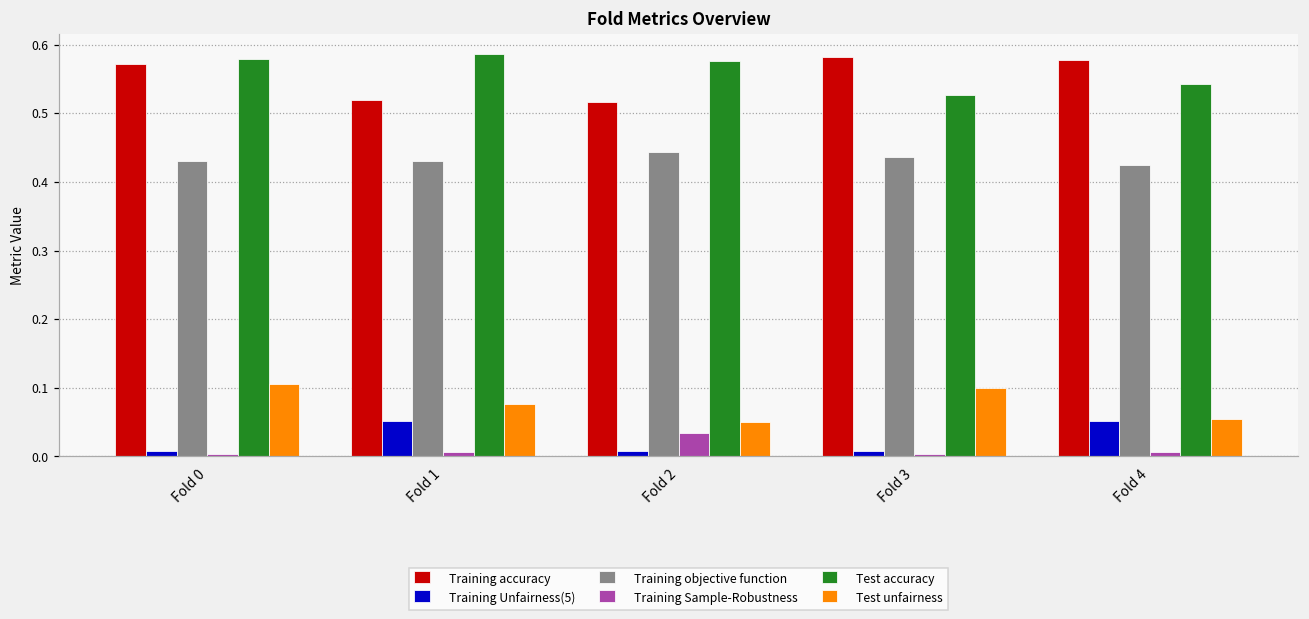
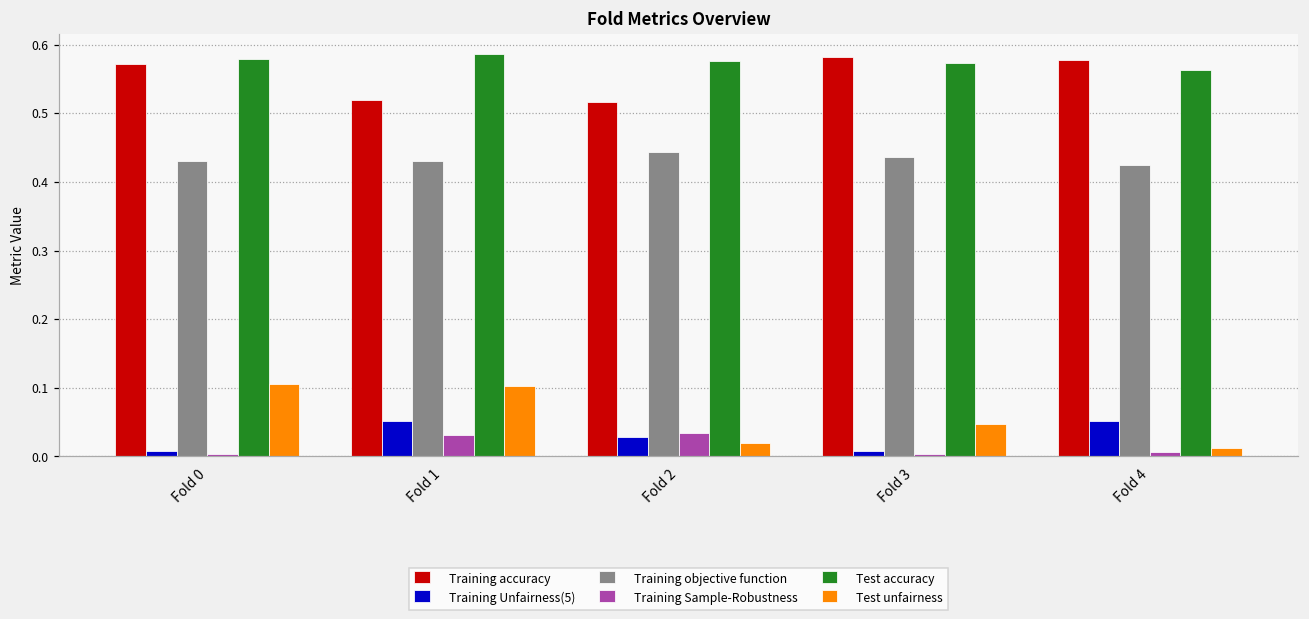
  {
    "Training accuracy": {
      "Fold 0": 0.57,
      "Fold 1": 0.52,
      "Fold 2": 0.52,
      "Fold 3": 0.58,
      "Fold 4": 0.58
    },
    "Training Unfairness(5)": {
      "Fold 0": 0.01,
      "Fold 1": 0.05,
-     "Fold 2": 0.01,
+     "Fold 2": 0.03,
      "Fold 3": 0.01,
      "Fold 4": 0.05
    },
    "Training objective function": {
      "Fold 0": 0.43,
      "Fold 1": 0.43,
      "Fold 2": 0.44,
      "Fold 3": 0.44,
      "Fold 4": 0.43
    },
    "Training Sample-Robustness": {
-     "Fold 1": 0.01,
+     "Fold 1": 0.03,
      "Fold 2": 0.03,
      "Fold 4": 0.01
    },
    "Test accuracy": {
      "Fold 0": 0.58,
      "Fold 1": 0.59,
      "Fold 2": 0.58,
-     "Fold 3": 0.53,
-     "Fold 4": 0.54
+     "Fold 3": 0.57,
+     "Fold 4": 0.56
    },
    "Test unfairness": {
      "Fold 0": 0.10,
-     "Fold 1": 0.08,
-     "Fold 2": 0.05,
-     "Fold 3": 0.10,
-     "Fold 4": 0.05
+     "Fold 1": 0.10,
+     "Fold 2": 0.02,
+     "Fold 3": 0.05,
+     "Fold 4": 0.01
    }
  }
